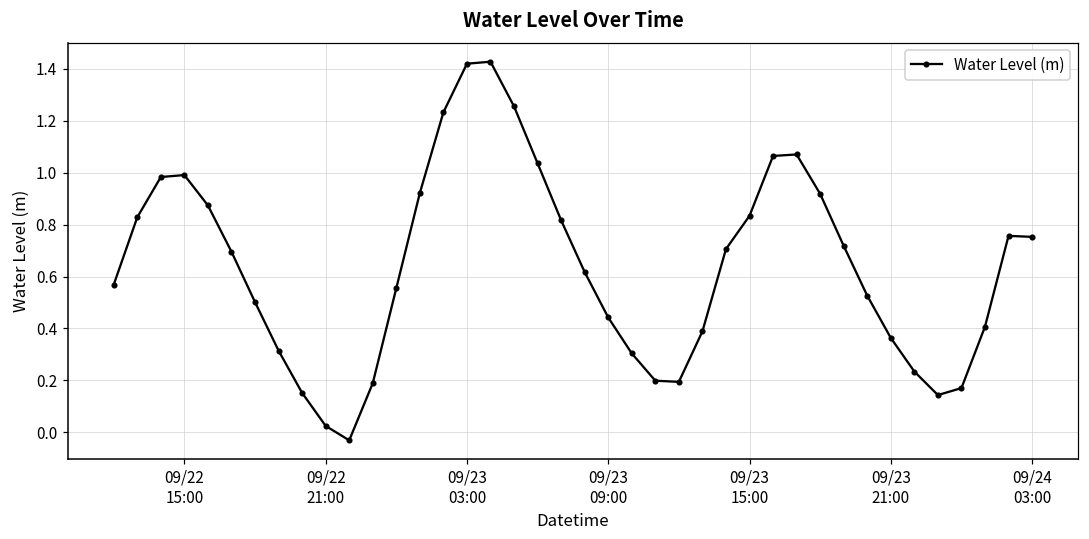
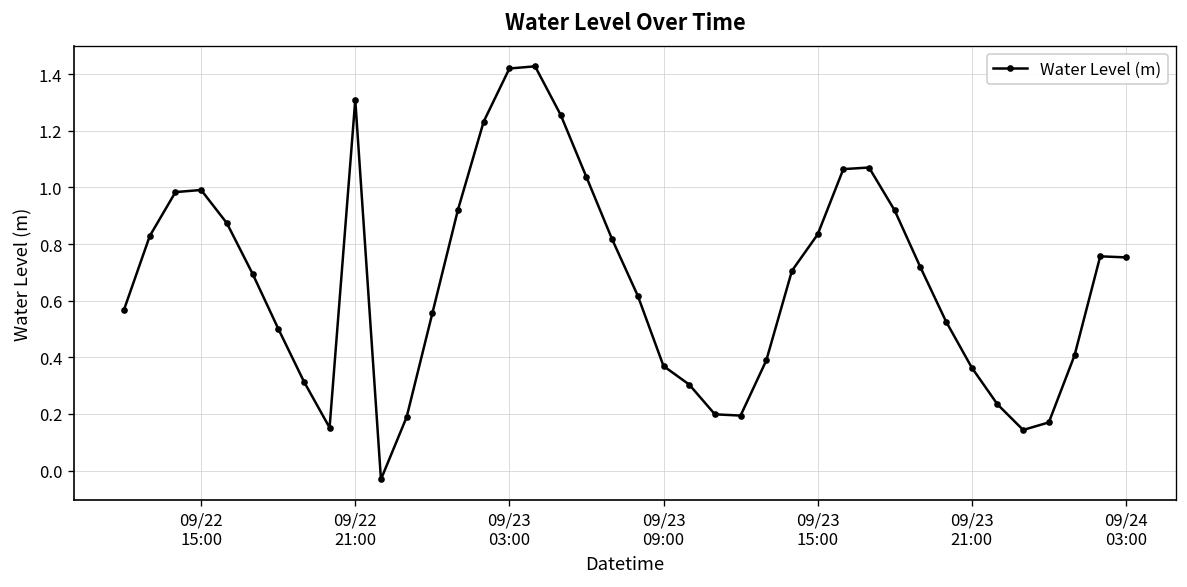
  {
    "09/22 15:00": 0.99,
-   "09/22 21:00": 0.02,
+   "09/22 21:00": 1.31,
    "09/23 03:00": 1.42,
-   "09/23 09:00": 0.44,
+   "09/23 09:00": 0.37,
    "09/23 15:00": 0.83,
    "09/23 21:00": 0.36,
    "09/24 03:00": 0.75
  }
